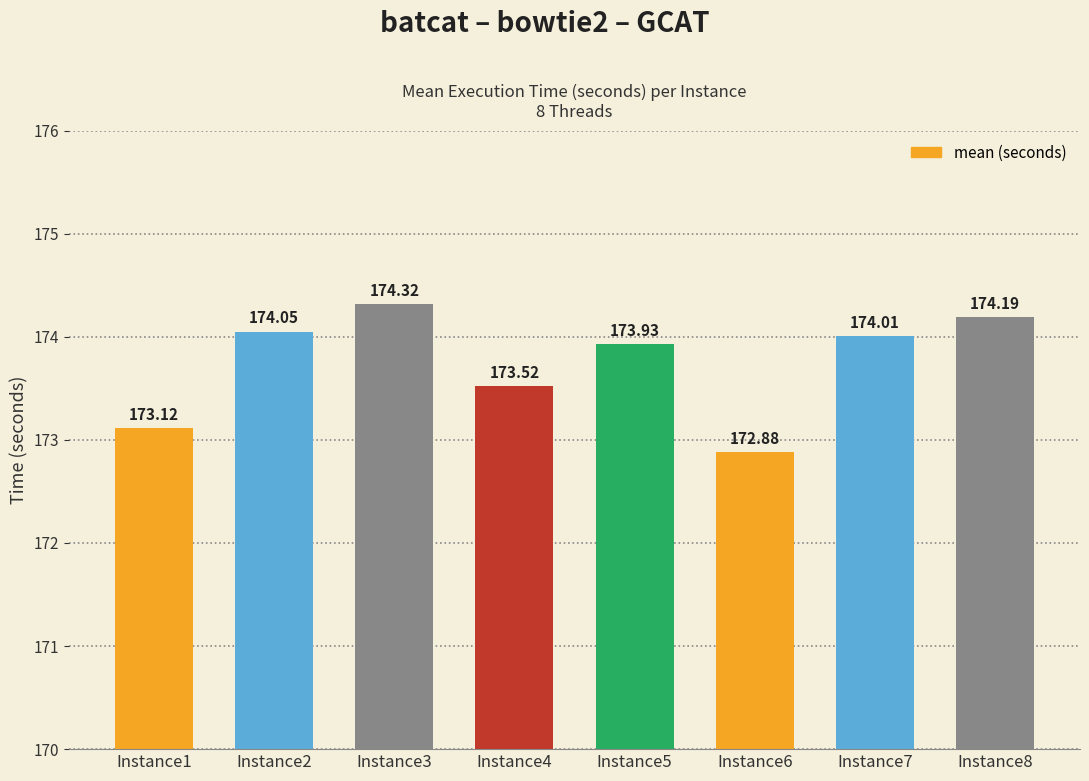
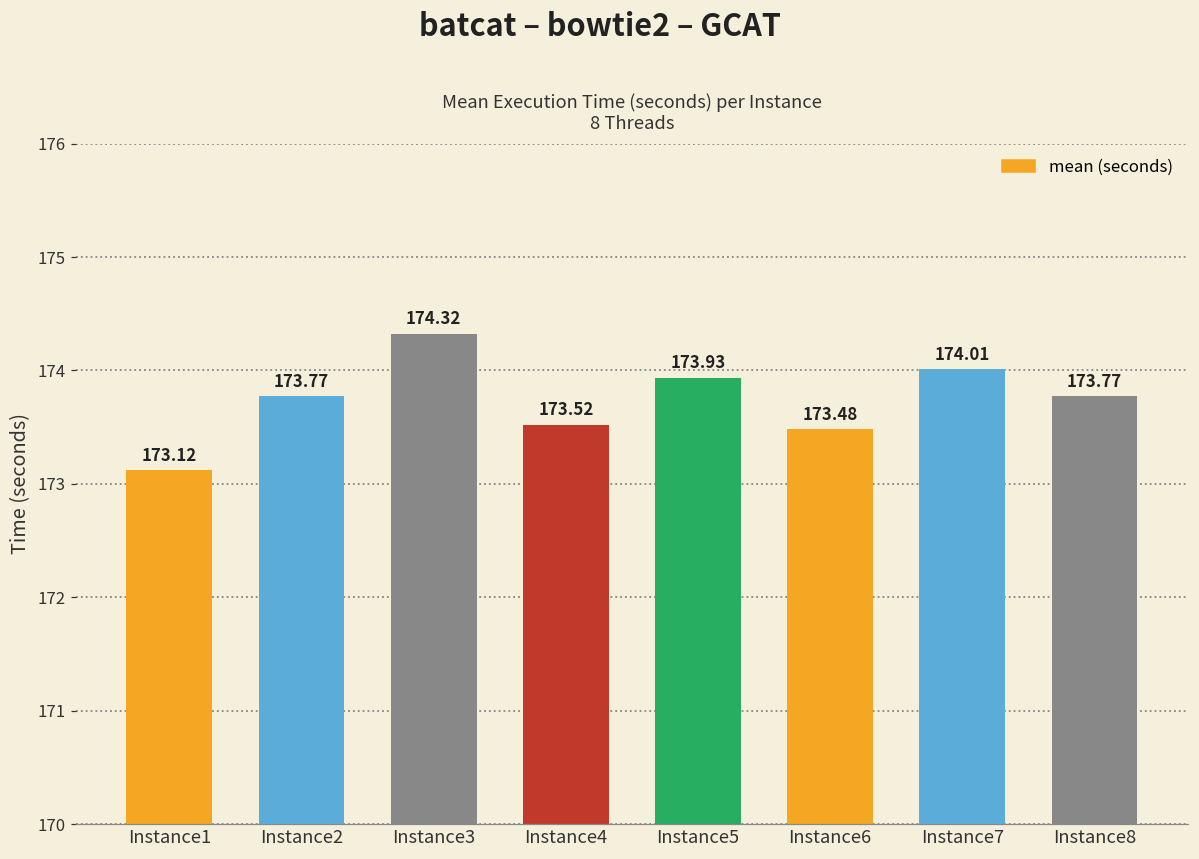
  {
    "Instance1": 173.12,
-   "Instance2": 174.05,
+   "Instance2": 173.77,
    "Instance3": 174.32,
    "Instance4": 173.52,
    "Instance5": 173.93,
-   "Instance6": 172.88,
+   "Instance6": 173.48,
    "Instance7": 174.01,
-   "Instance8": 174.19
+   "Instance8": 173.77
  }
